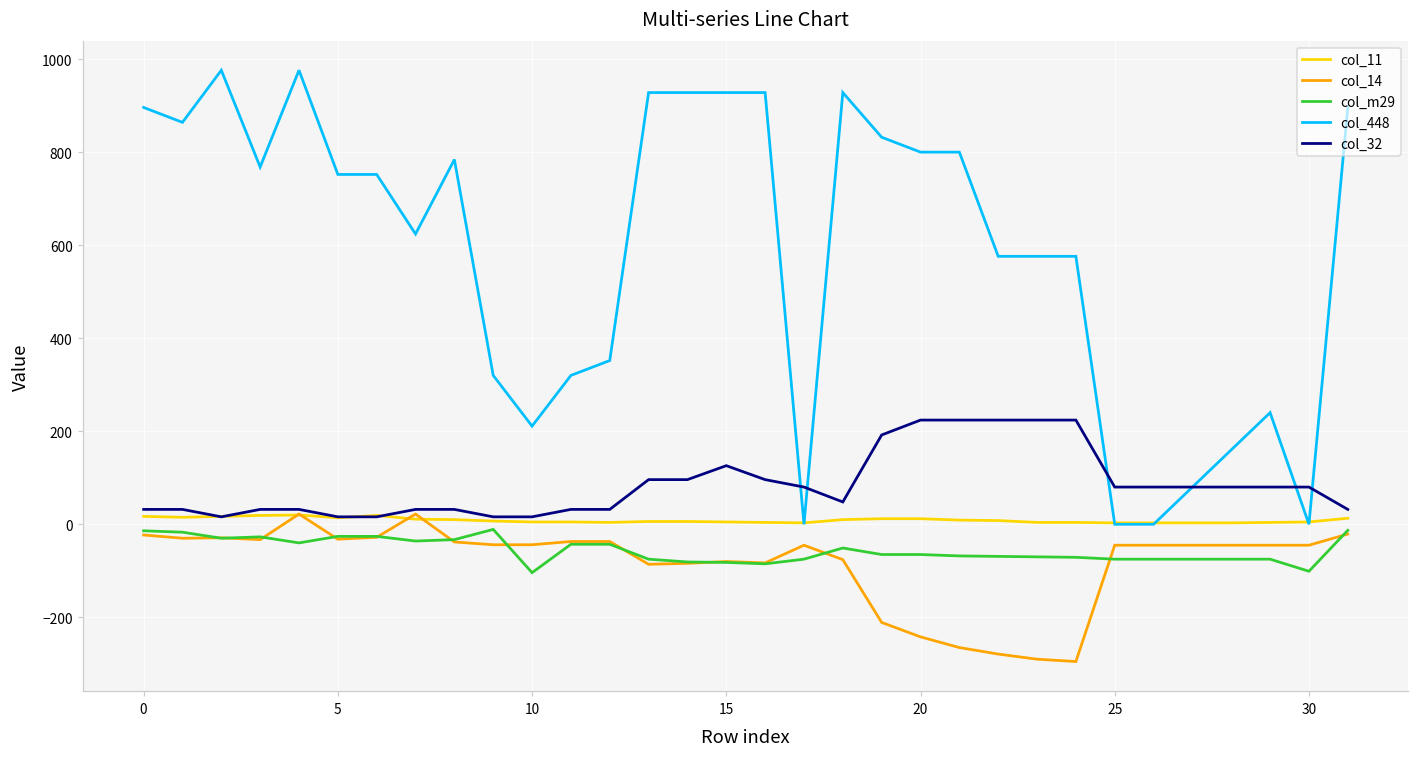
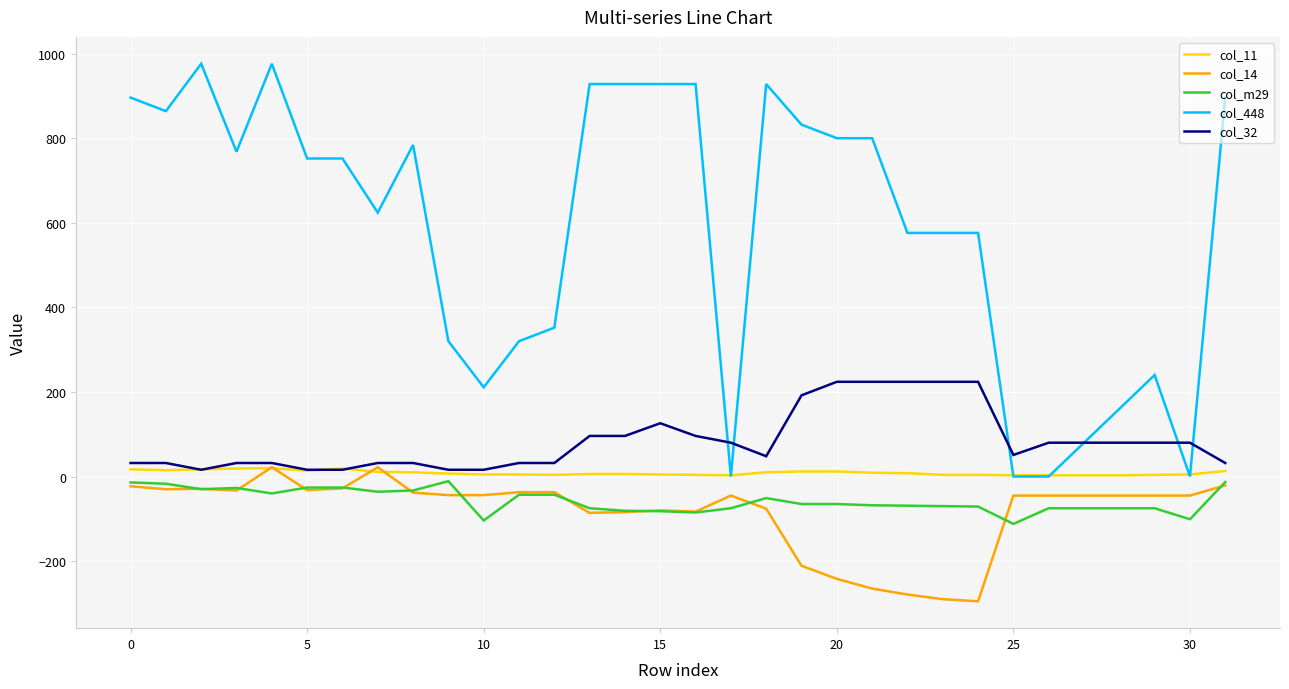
  {
    "col_m29": {
      "0": -10,
      "5": -30,
      "10": -100,
      "20": -70,
-     "25": -80,
+     "25": -110,
      "30": -100
    },
    "col_448": {
      "0": 900,
      "5": 750,
      "10": 210,
      "15": 930,
      "20": 800
    },
    "col_32": {
      "0": 30,
      "10": 20,
      "15": 130,
      "20": 220,
-     "25": 80,
+     "25": 50,
      "30": 80
    }
  }
